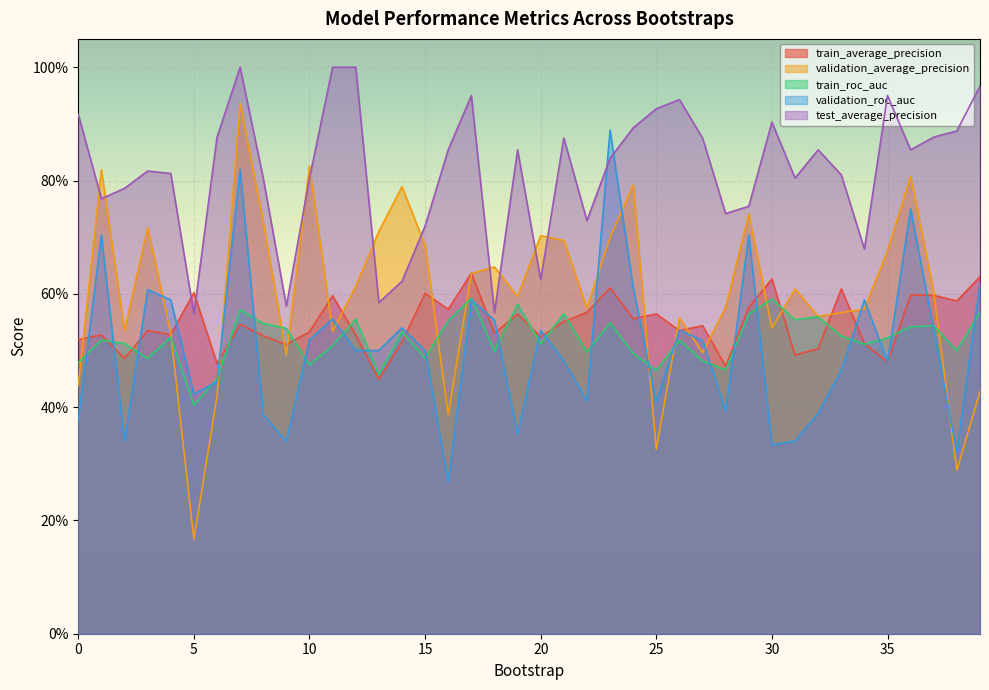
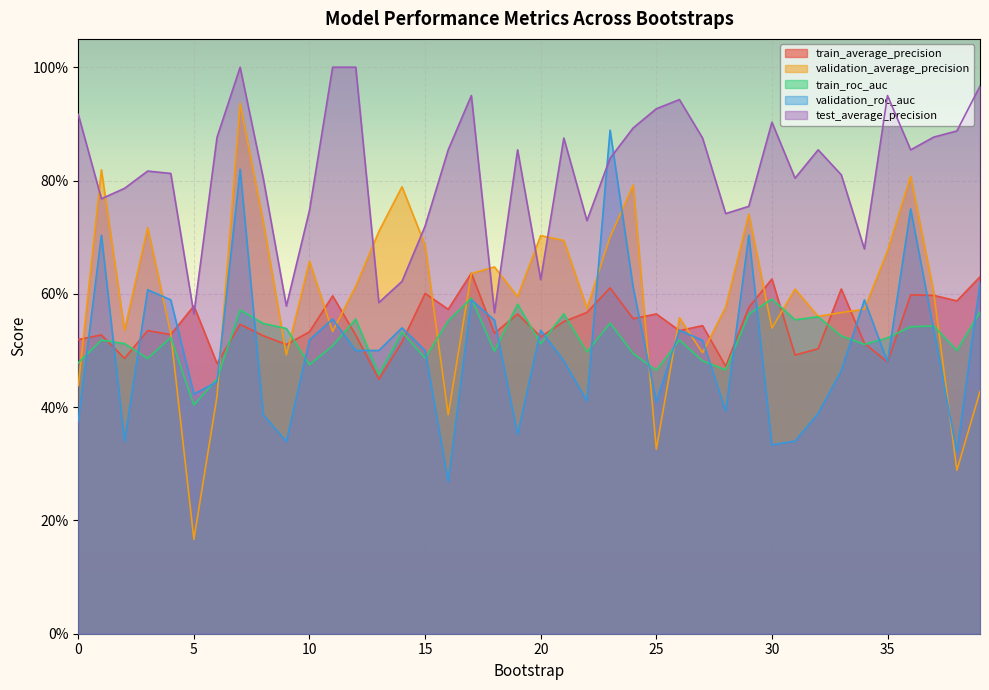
  {
    "train_average_precision": {
      "0": "52%",
-     "5": "60%",
+     "5": "58%",
      "10": "53%",
      "15": "60%",
      "20": "52%",
      "25": "56%",
      "30": "63%"
    },
    "validation_average_precision": {
      "0": "44%",
      "5": "17%",
-     "10": "83%",
+     "10": "66%",
      "15": "69%",
      "20": "70%",
      "25": "33%",
      "30": "54%",
      "35": "68%"
    },
    "train_roc_auc": {
      "0": "48%",
      "5": "40%",
      "10": "48%",
      "15": "49%",
      "20": "51%",
      "25": "46%",
      "30": "59%",
      "35": "52%"
    },
    "validation_roc_auc": {
      "0": "38%",
      "5": "42%",
      "10": "52%",
      "15": "50%",
      "20": "54%",
      "25": "41%",
      "30": "33%"
    },
    "test_average_precision": {
      "0": "92%",
      "5": "56%",
-     "10": "80%",
+     "10": "75%",
      "15": "72%",
      "20": "63%",
      "25": "93%",
      "30": "90%"
    }
  }
